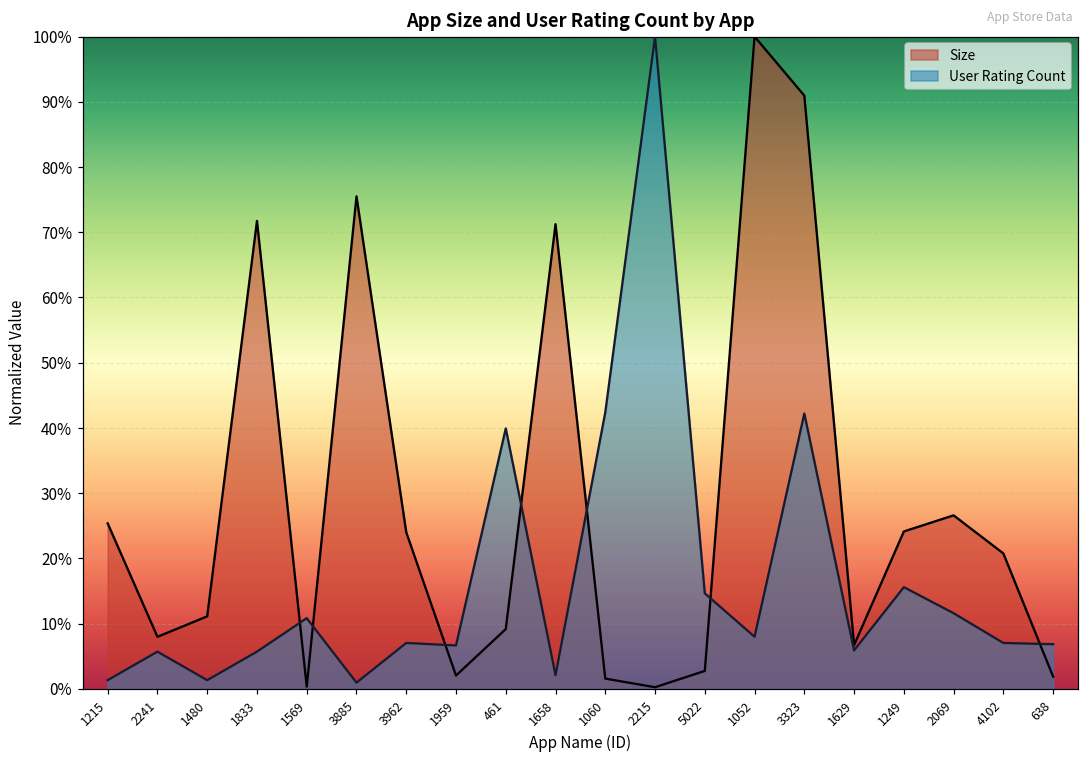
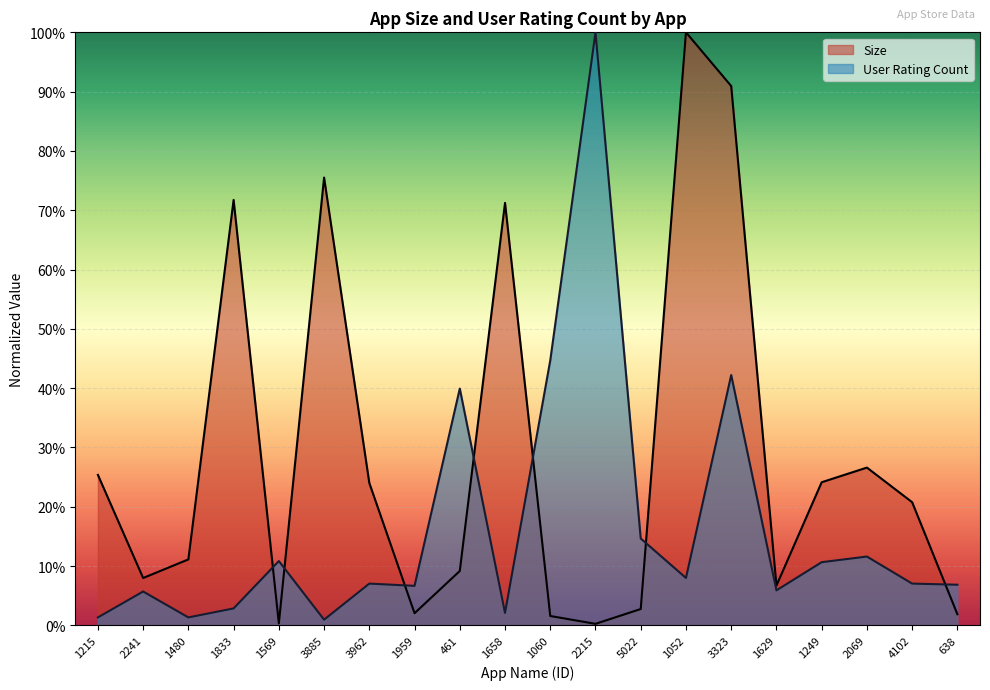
  {
    "Size": {
      "1215": "25%",
      "2241": "8%",
      "1480": "11%",
      "1833": "72%",
      "1569": "0%",
      "3885": "76%",
      "3962": "24%",
      "1959": "2%",
      "461": "9%",
      "1658": "71%",
      "1060": "2%",
      "2215": "0%",
      "5022": "3%",
      "1052": "100%",
      "3323": "91%",
      "1629": "7%",
      "1249": "24%",
      "2069": "27%",
      "4102": "21%",
      "638": "2%"
    },
    "User Rating Count": {
      "1215": "1%",
      "2241": "6%",
      "1480": "1%",
-     "1833": "6%",
+     "1833": "3%",
      "1569": "11%",
      "3885": "1%",
      "3962": "7%",
      "1959": "7%",
      "461": "40%",
      "1658": "2%",
-     "1060": "42%",
+     "1060": "45%",
      "2215": "100%",
      "5022": "15%",
      "1052": "8%",
      "3323": "42%",
      "1629": "6%",
-     "1249": "16%",
+     "1249": "11%",
      "2069": "12%",
      "4102": "7%",
      "638": "7%"
    }
  }
